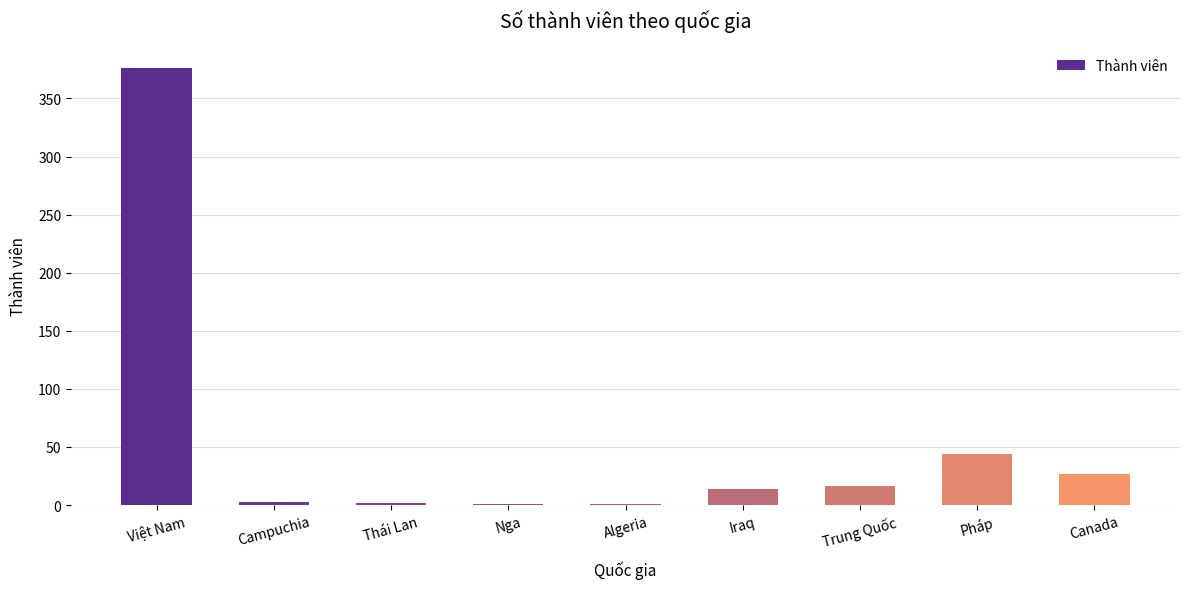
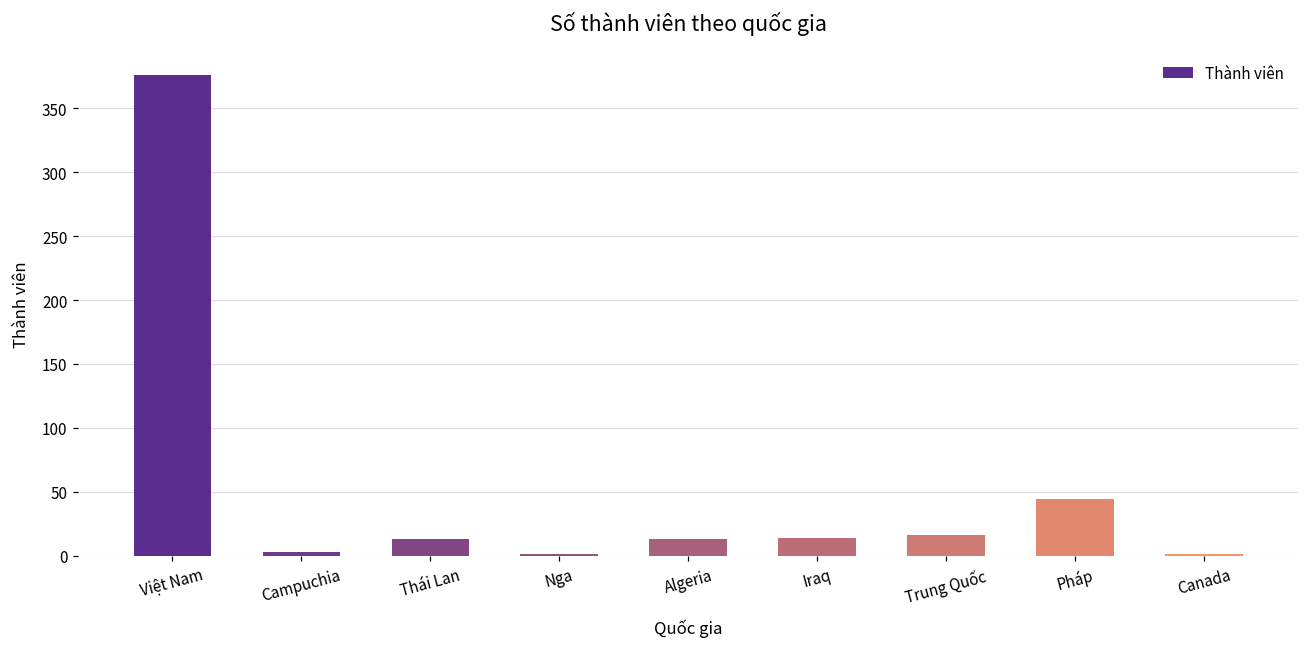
  {
    "Việt Nam": 376,
    "Campuchia": 3,
-   "Thái Lan": 2,
-   "Algeria": 1,
+   "Thái Lan": 13,
+   "Algeria": 13,
    "Iraq": 14,
    "Trung Quốc": 16,
    "Pháp": 44,
-   "Canada": 27
+   "Canada": 1
  }
